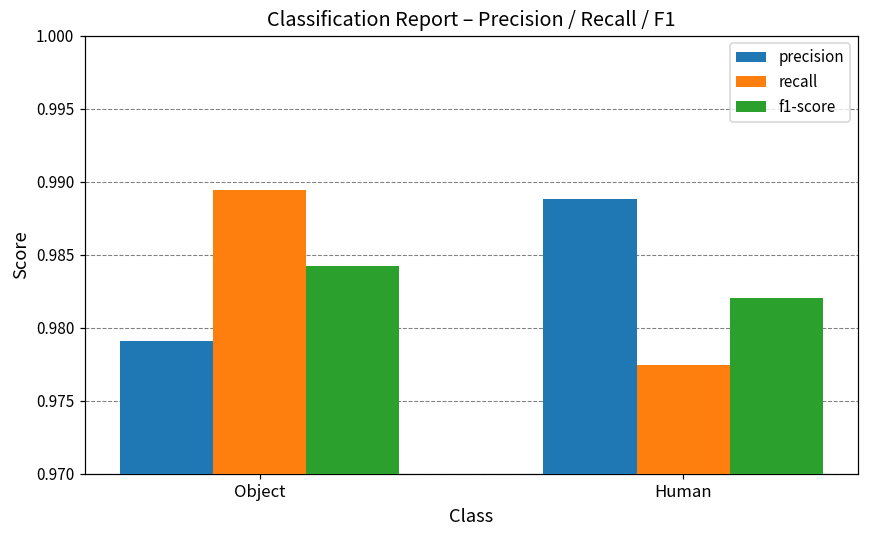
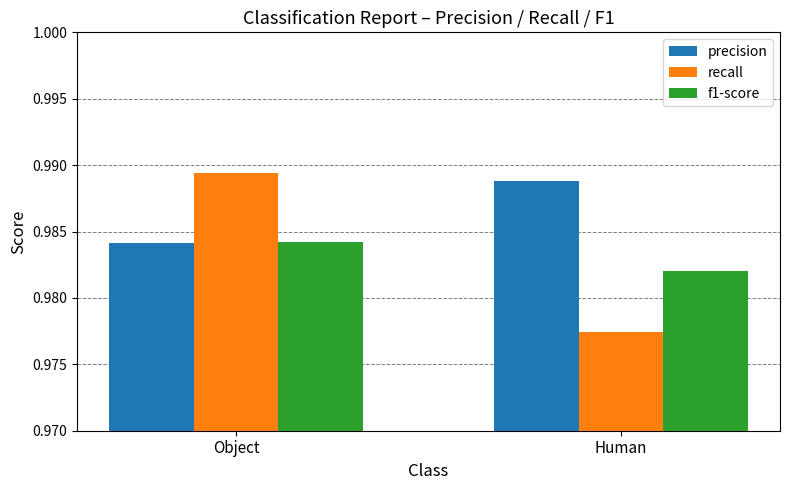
  {
    "precision": {
-     "Object": 0.9791,
+     "Object": 0.9841,
      "Human": 0.9888
    },
    "recall": {
      "Object": 0.9894,
      "Human": 0.9775
    },
    "f1-score": {
      "Object": 0.9842,
      "Human": 0.9820
    }
  }
